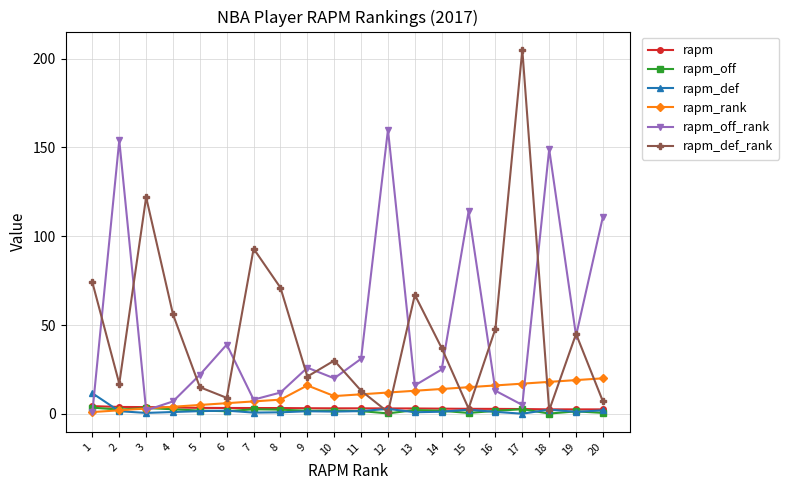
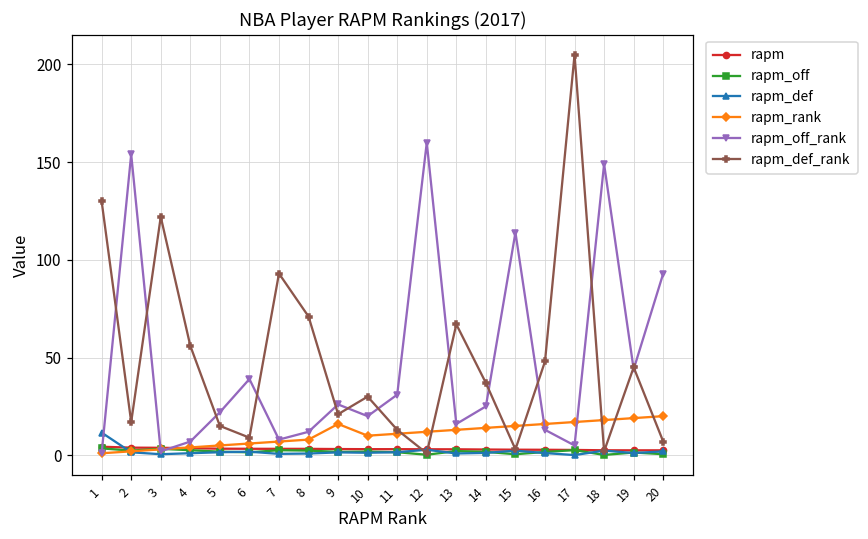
  {
    "rapm": {
      "2": 4,
      "5": 3,
      "6": 3,
      "9": 3,
      "11": 3
    },
    "rapm_off": {
      "15": 1,
      "18": 0
    },
    "rapm_def": {
      "1": 12,
      "3": 1,
      "4": 1,
      "7": 1,
      "8": 1,
      "17": 0
    },
    "rapm_rank": {
      "5": 5,
      "6": 6,
      "8": 8,
      "9": 16,
      "10": 10,
      "11": 11,
      "12": 12,
      "13": 13,
      "14": 14,
      "15": 15,
      "16": 16,
      "17": 17,
      "18": 18,
      "19": 19,
      "20": 20
    },
    "rapm_off_rank": {
      "2": 154,
      "4": 7,
      "5": 22,
      "6": 39,
      "8": 12,
      "9": 26,
      "10": 20,
      "11": 31,
      "12": 160,
      "13": 16,
      "14": 25,
      "15": 114,
      "16": 13,
      "17": 5,
      "18": 149,
-     "20": 111
+     "20": 93
    },
    "rapm_def_rank": {
-     "1": 74,
+     "1": 130,
      "2": 17,
      "3": 122,
      "4": 56,
      "5": 15,
      "6": 9,
      "7": 93,
      "8": 71,
      "9": 21,
      "10": 30,
      "11": 13,
      "13": 67,
      "14": 37,
      "16": 48,
      "17": 205,
      "20": 7
    }
  }
